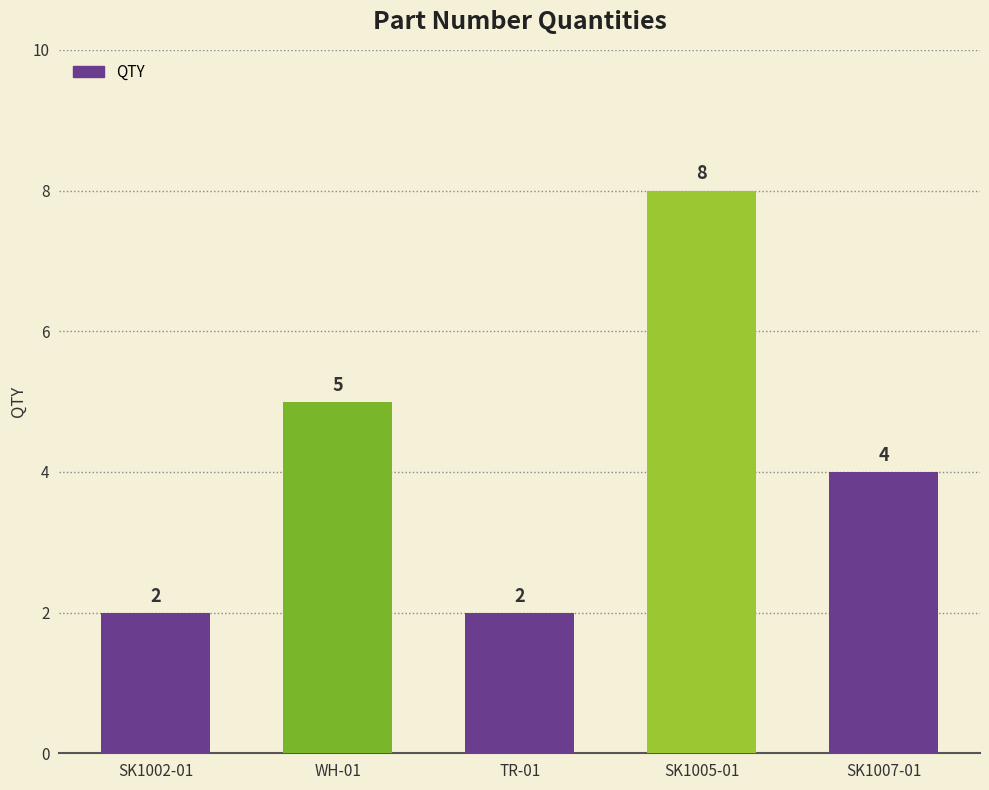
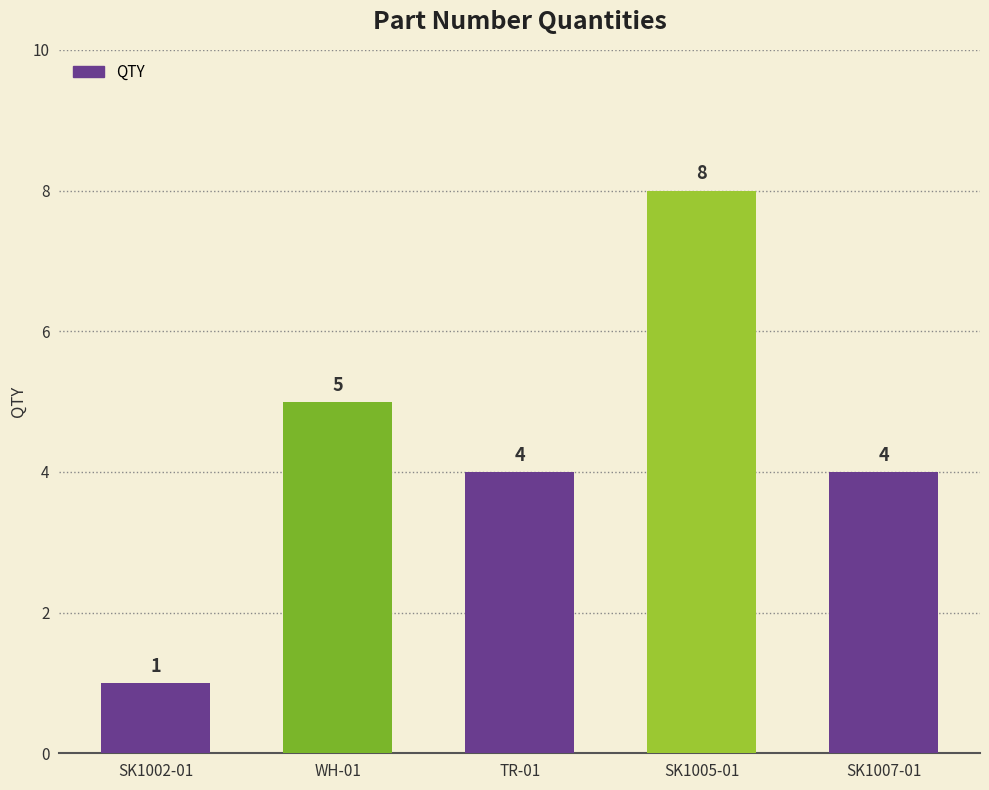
  {
-   "SK1002-01": 2,
+   "SK1002-01": 1,
    "WH-01": 5,
-   "TR-01": 2,
+   "TR-01": 4,
    "SK1005-01": 8,
    "SK1007-01": 4
  }
